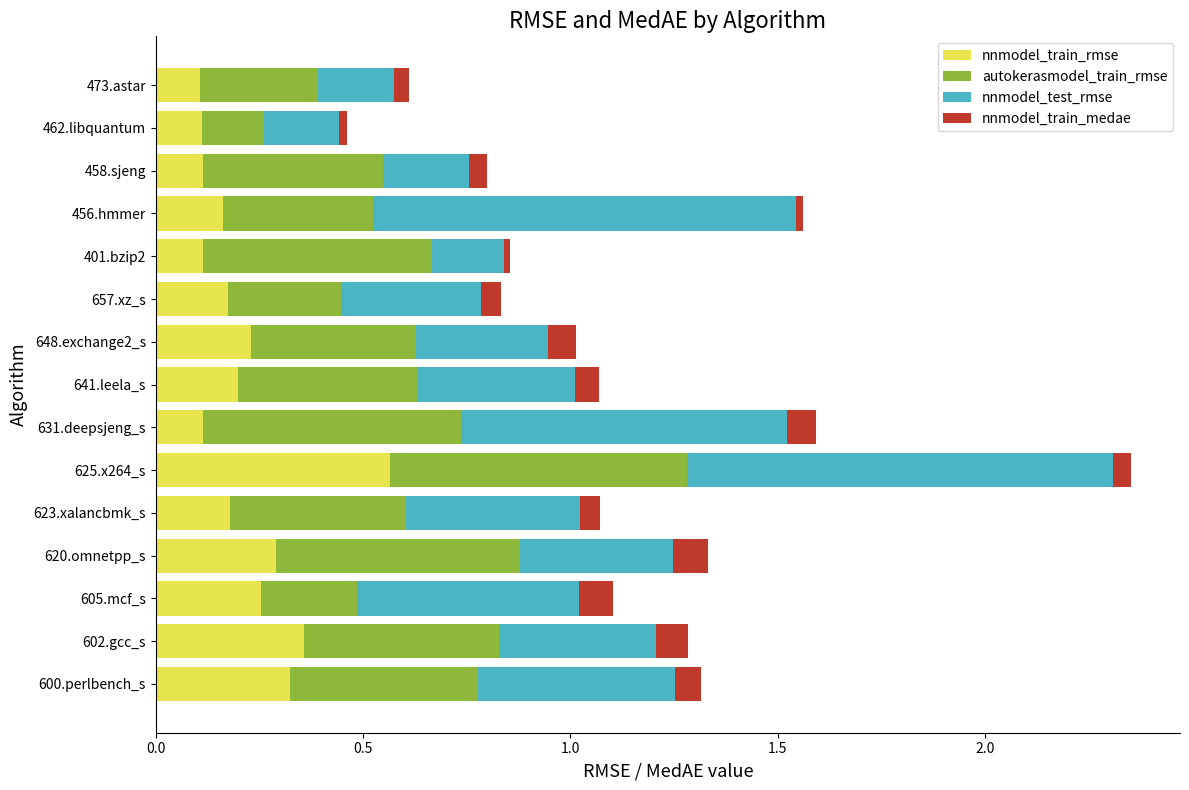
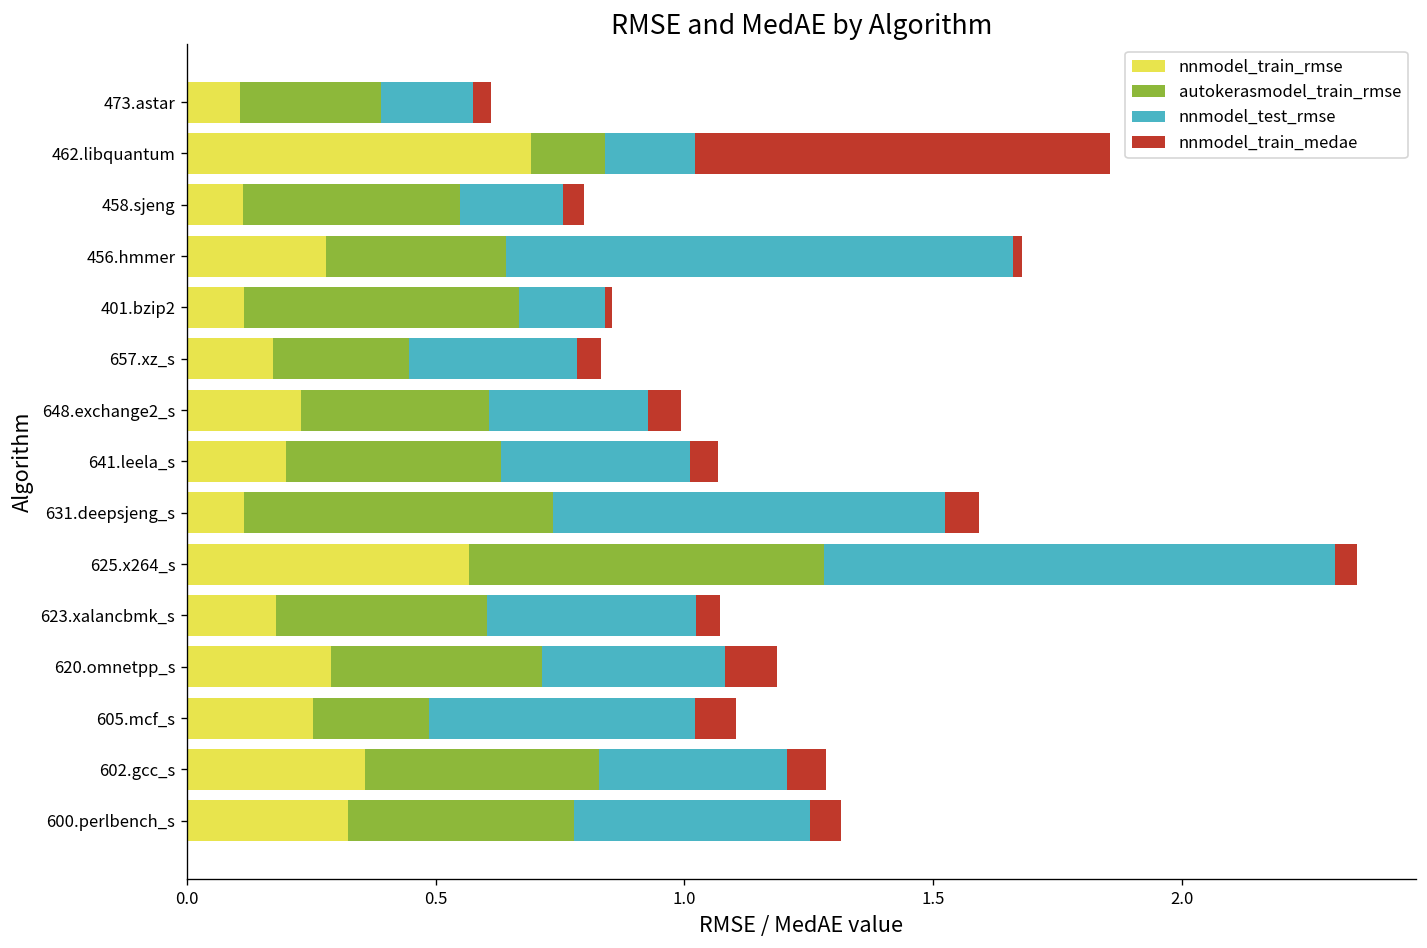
  {
    "nnmodel_train_rmse": {
      "473.astar": 0.11,
-     "462.libquantum": 0.11,
+     "462.libquantum": 0.69,
      "458.sjeng": 0.11,
-     "456.hmmer": 0.16,
+     "456.hmmer": 0.28,
      "401.bzip2": 0.11,
      "657.xz_s": 0.17,
      "648.exchange2_s": 0.23,
      "641.leela_s": 0.20,
      "631.deepsjeng_s": 0.11,
      "625.x264_s": 0.57,
      "623.xalancbmk_s": 0.18,
      "620.omnetpp_s": 0.29,
      "605.mcf_s": 0.25,
      "602.gcc_s": 0.36,
      "600.perlbench_s": 0.32
    },
    "autokerasmodel_train_rmse": {
      "473.astar": 0.28,
      "462.libquantum": 0.15,
      "458.sjeng": 0.43,
      "456.hmmer": 0.36,
      "401.bzip2": 0.55,
      "657.xz_s": 0.27,
-     "648.exchange2_s": 0.40,
+     "648.exchange2_s": 0.38,
      "641.leela_s": 0.43,
      "631.deepsjeng_s": 0.62,
      "625.x264_s": 0.71,
      "623.xalancbmk_s": 0.42,
-     "620.omnetpp_s": 0.59,
+     "620.omnetpp_s": 0.42,
      "605.mcf_s": 0.23,
      "602.gcc_s": 0.47,
      "600.perlbench_s": 0.45
    },
    "nnmodel_test_rmse": {
      "473.astar": 0.19,
      "462.libquantum": 0.18,
      "458.sjeng": 0.21,
      "456.hmmer": 1.02,
      "401.bzip2": 0.17,
      "657.xz_s": 0.34,
      "648.exchange2_s": 0.32,
      "641.leela_s": 0.38,
      "631.deepsjeng_s": 0.79,
      "625.x264_s": 1.03,
      "623.xalancbmk_s": 0.42,
      "620.omnetpp_s": 0.37,
      "605.mcf_s": 0.54,
      "602.gcc_s": 0.38,
      "600.perlbench_s": 0.47
    },
    "nnmodel_train_medae": {
      "473.astar": 0.04,
-     "462.libquantum": 0.02,
+     "462.libquantum": 0.83,
      "458.sjeng": 0.04,
      "456.hmmer": 0.02,
      "401.bzip2": 0.01,
      "657.xz_s": 0.05,
      "648.exchange2_s": 0.07,
      "641.leela_s": 0.06,
      "631.deepsjeng_s": 0.07,
      "625.x264_s": 0.04,
      "623.xalancbmk_s": 0.05,
-     "620.omnetpp_s": 0.08,
+     "620.omnetpp_s": 0.10,
      "605.mcf_s": 0.08,
      "602.gcc_s": 0.08,
      "600.perlbench_s": 0.06
    }
  }
